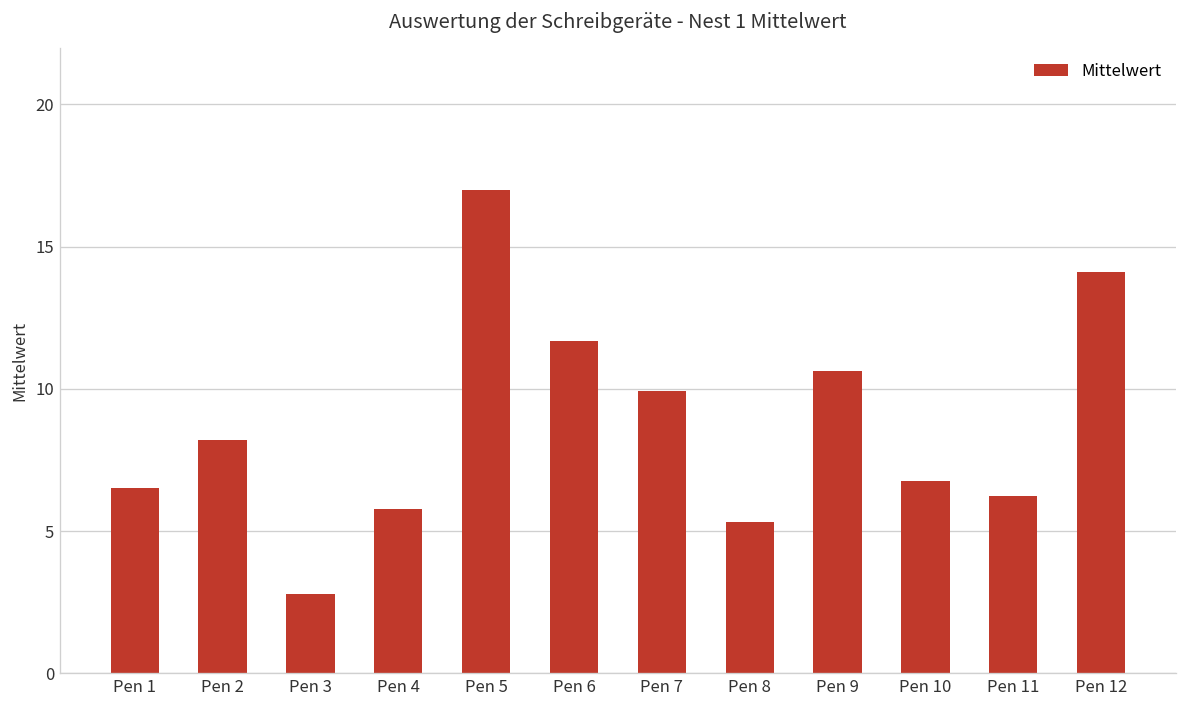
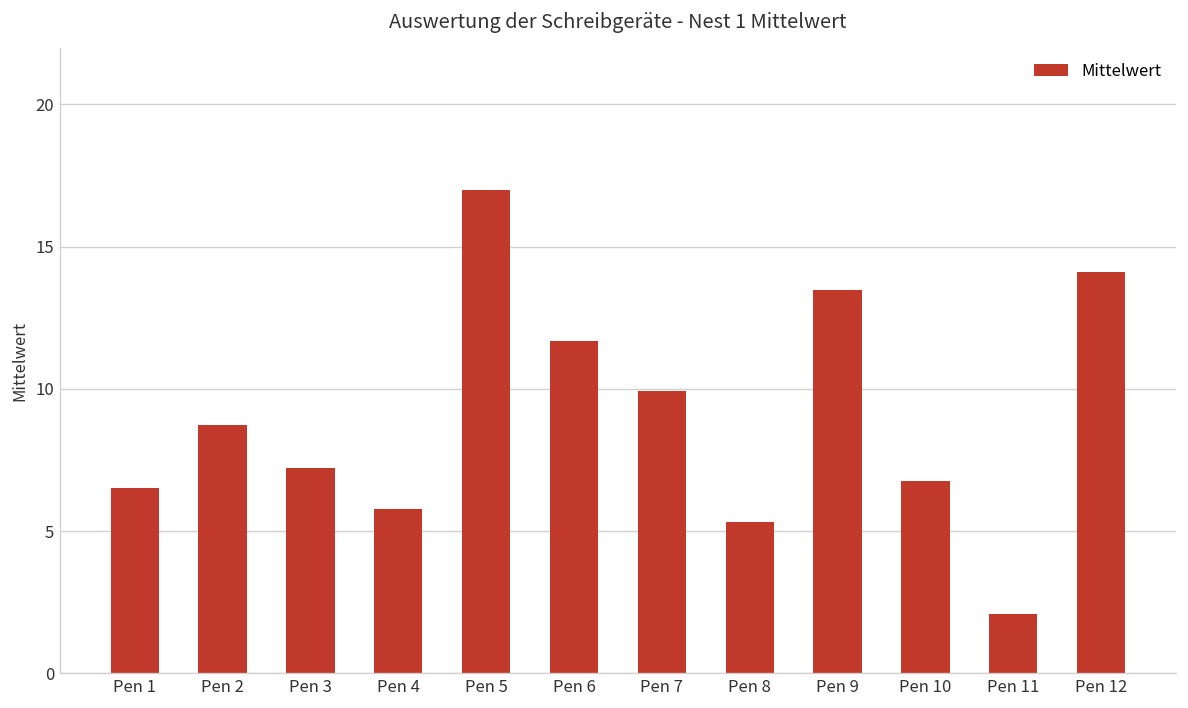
  {
    "Pen 1": 6.5,
-   "Pen 2": 8.2,
-   "Pen 3": 2.8,
+   "Pen 2": 8.7,
+   "Pen 3": 7.2,
    "Pen 4": 5.8,
    "Pen 5": 17.0,
    "Pen 6": 11.7,
    "Pen 7": 9.9,
    "Pen 8": 5.3,
-   "Pen 9": 10.6,
+   "Pen 9": 13.5,
    "Pen 10": 6.8,
-   "Pen 11": 6.2,
+   "Pen 11": 2.1,
    "Pen 12": 14.1
  }
